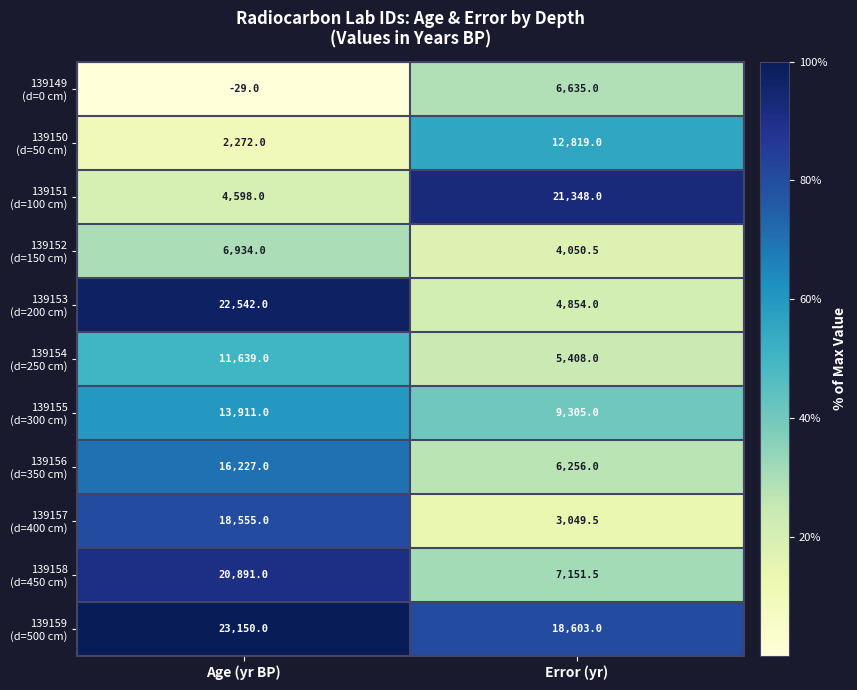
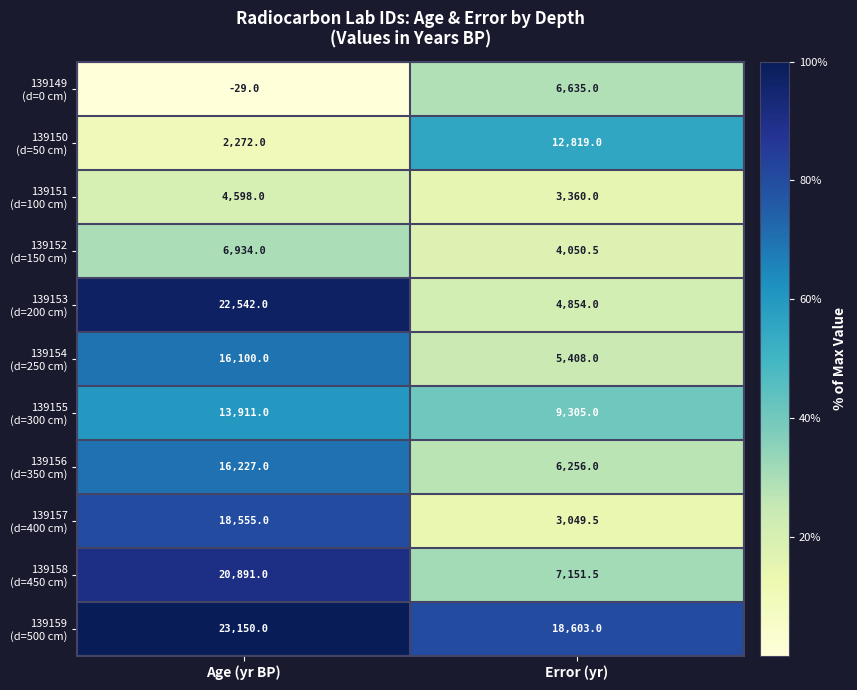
  {
    "139149 (d=0 cm)": {
      "Age (yr BP)": "-29.0",
      "Error (yr)": "6,635.0"
    },
    "139150 (d=50 cm)": {
      "Age (yr BP)": "2,272.0",
      "Error (yr)": "12,819.0"
    },
    "139151 (d=100 cm)": {
      "Age (yr BP)": "4,598.0",
-     "Error (yr)": "21,348.0"
+     "Error (yr)": "3,360.0"
    },
    "139152 (d=150 cm)": {
      "Age (yr BP)": "6,934.0",
      "Error (yr)": "4,050.5"
    },
    "139153 (d=200 cm)": {
      "Age (yr BP)": "22,542.0",
      "Error (yr)": "4,854.0"
    },
    "139154 (d=250 cm)": {
-     "Age (yr BP)": "11,639.0",
+     "Age (yr BP)": "16,100.0",
      "Error (yr)": "5,408.0"
    },
    "139155 (d=300 cm)": {
      "Age (yr BP)": "13,911.0",
      "Error (yr)": "9,305.0"
    },
    "139156 (d=350 cm)": {
      "Age (yr BP)": "16,227.0",
      "Error (yr)": "6,256.0"
    },
    "139157 (d=400 cm)": {
      "Age (yr BP)": "18,555.0",
      "Error (yr)": "3,049.5"
    },
    "139158 (d=450 cm)": {
      "Age (yr BP)": "20,891.0",
      "Error (yr)": "7,151.5"
    },
    "139159 (d=500 cm)": {
      "Age (yr BP)": "23,150.0",
      "Error (yr)": "18,603.0"
    }
  }
